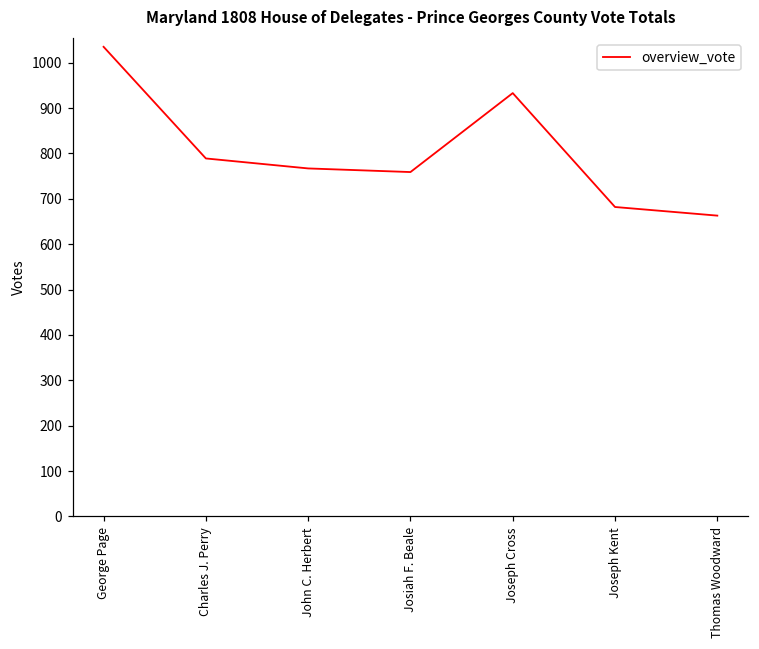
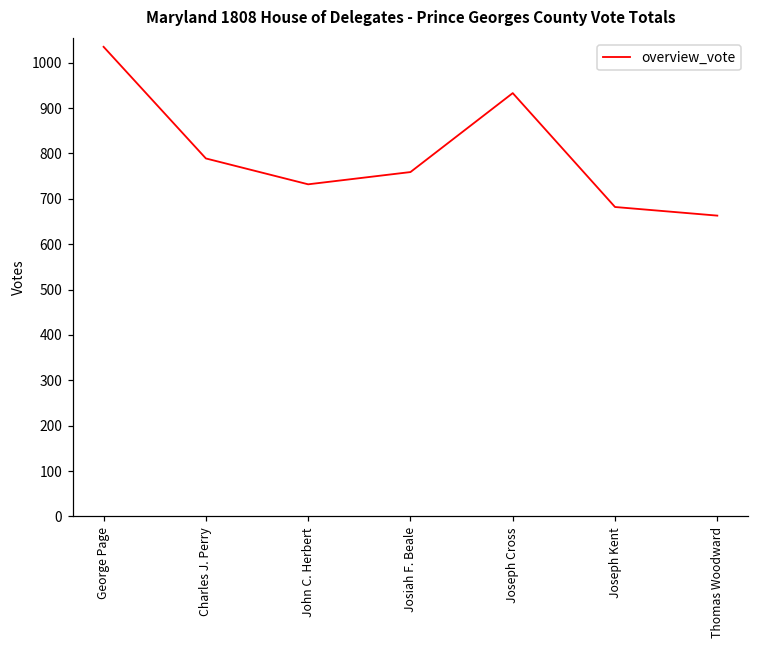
  {
    "George Page": 1040,
    "Charles J. Perry": 790,
-   "John C. Herbert": 770,
+   "John C. Herbert": 730,
    "Josiah F. Beale": 760,
    "Joseph Cross": 930,
    "Joseph Kent": 680,
    "Thomas Woodward": 660
  }
